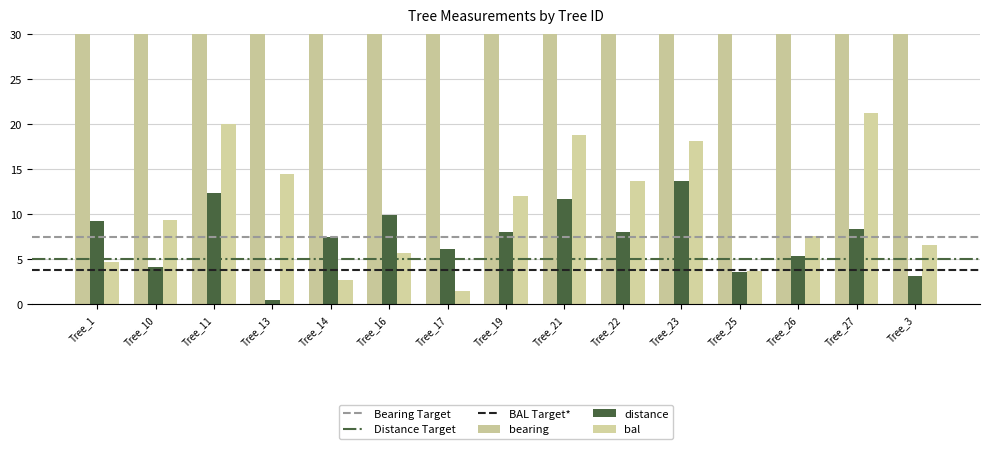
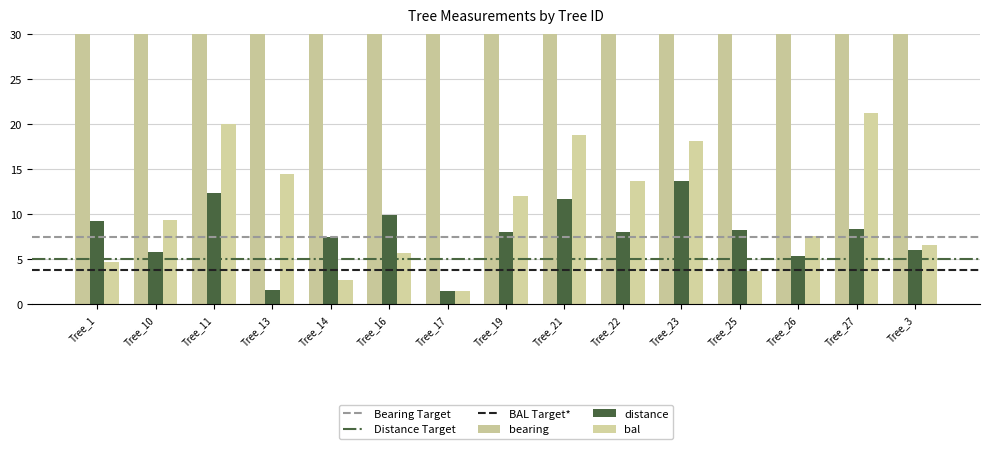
  {
    "distance": {
      "Tree_1": 9,
-     "Tree_10": 4,
+     "Tree_10": 6,
      "Tree_11": 12,
-     "Tree_13": 1,
+     "Tree_13": 2,
      "Tree_14": 8,
      "Tree_16": 10,
-     "Tree_17": 6,
+     "Tree_17": 2,
      "Tree_19": 8,
      "Tree_21": 12,
      "Tree_22": 8,
      "Tree_23": 14,
-     "Tree_25": 4,
+     "Tree_25": 8,
      "Tree_26": 5,
      "Tree_27": 8,
-     "Tree_3": 3
+     "Tree_3": 6
    }
  }
